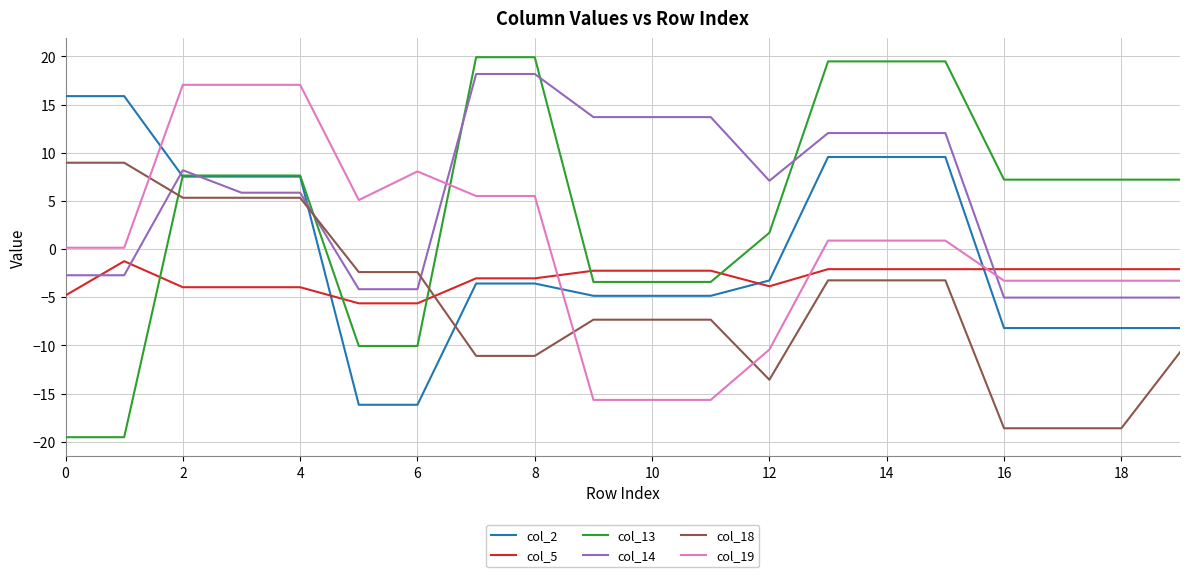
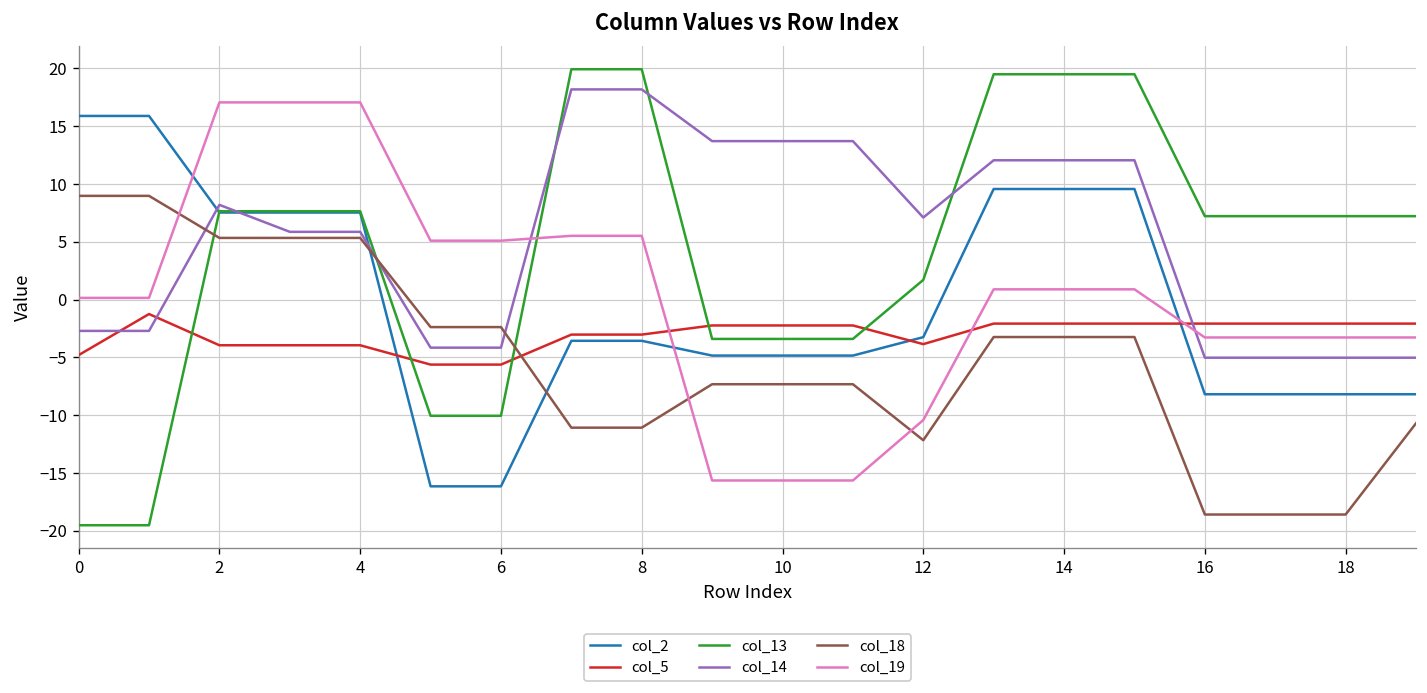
  {
    "col_2": {
      "0": 16,
      "6": -16,
      "8": -4,
      "10": -5,
      "12": -3,
      "14": 10,
      "16": -8,
      "18": -8
    },
    "col_5": {
      "0": -5,
      "2": -4,
      "4": -4,
      "6": -6,
      "8": -3,
      "10": -2,
      "12": -4,
      "14": -2,
      "16": -2,
      "18": -2
    },
    "col_13": {
      "0": -20,
      "6": -10,
      "8": 20,
      "10": -3,
      "12": 2,
      "14": 19,
      "16": 7,
      "18": 7
    },
    "col_14": {
      "0": -3,
      "2": 8,
      "4": 6,
      "6": -4,
      "8": 18,
      "10": 14,
      "12": 7,
      "14": 12,
      "16": -5,
      "18": -5
    },
    "col_18": {
      "0": 9,
      "2": 5,
      "4": 5,
      "6": -2,
      "8": -11,
      "10": -7,
-     "12": -14,
+     "12": -12,
      "14": -3,
      "16": -19,
      "18": -19
    },
    "col_19": {
      "0": 0,
      "2": 17,
      "4": 17,
-     "6": 8,
+     "6": 5,
      "8": 6,
      "10": -16,
      "12": -10,
      "14": 1,
      "16": -3,
      "18": -3
    }
  }
